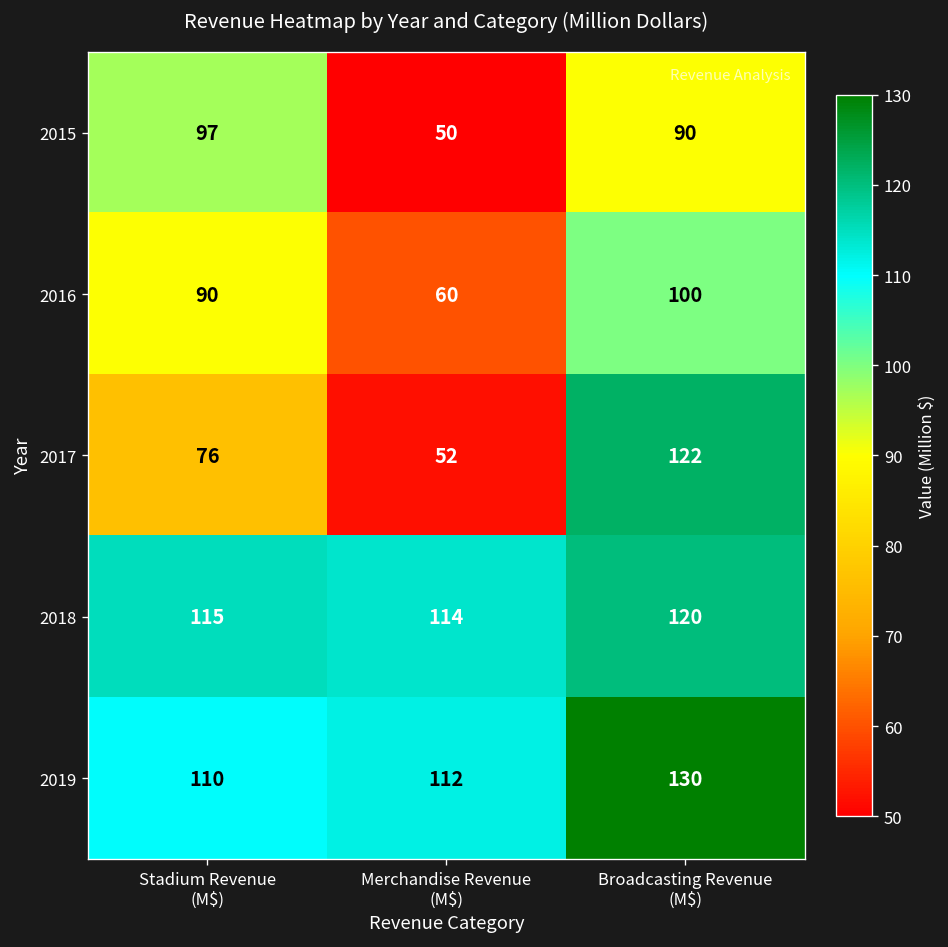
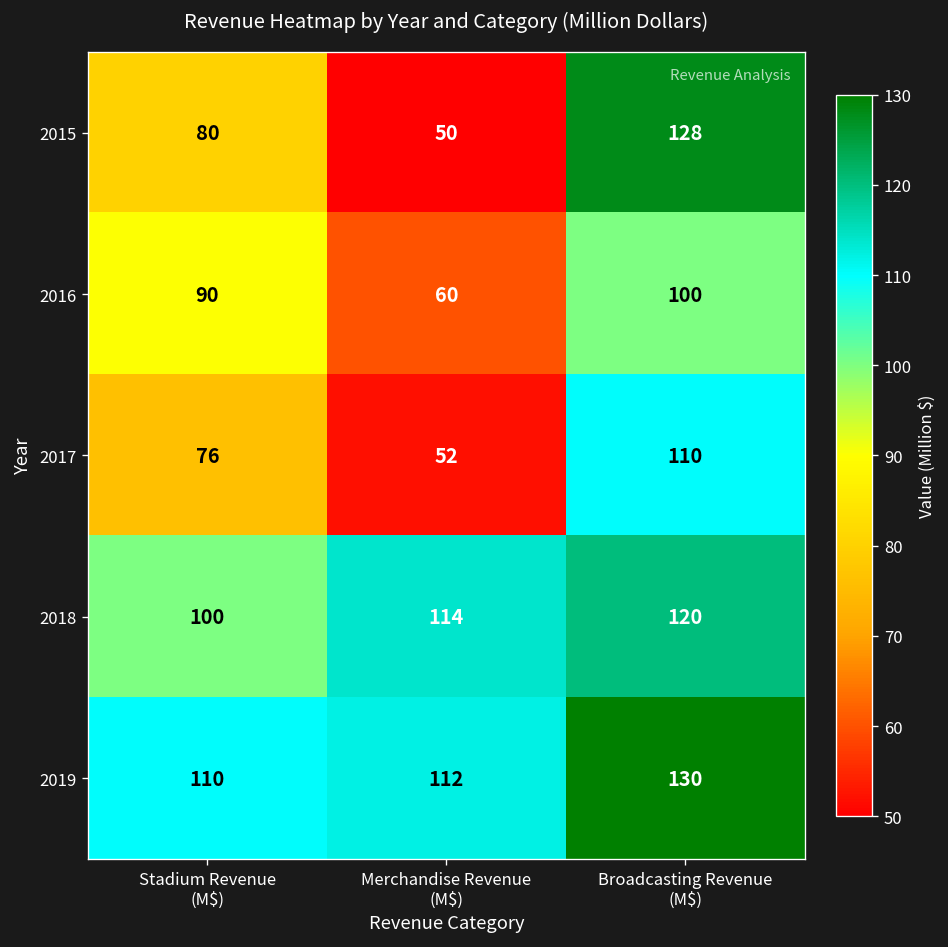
  {
    "2015": {
-     "Stadium Revenue (M$)": 97,
+     "Stadium Revenue (M$)": 80,
      "Merchandise Revenue (M$)": 50,
-     "Broadcasting Revenue (M$)": 90
+     "Broadcasting Revenue (M$)": 128
    },
    "2016": {
      "Stadium Revenue (M$)": 90,
      "Merchandise Revenue (M$)": 60,
      "Broadcasting Revenue (M$)": 100
    },
    "2017": {
      "Stadium Revenue (M$)": 76,
      "Merchandise Revenue (M$)": 52,
-     "Broadcasting Revenue (M$)": 122
+     "Broadcasting Revenue (M$)": 110
    },
    "2018": {
-     "Stadium Revenue (M$)": 115,
+     "Stadium Revenue (M$)": 100,
      "Merchandise Revenue (M$)": 114,
      "Broadcasting Revenue (M$)": 120
    },
    "2019": {
      "Stadium Revenue (M$)": 110,
      "Merchandise Revenue (M$)": 112,
      "Broadcasting Revenue (M$)": 130
    }
  }
